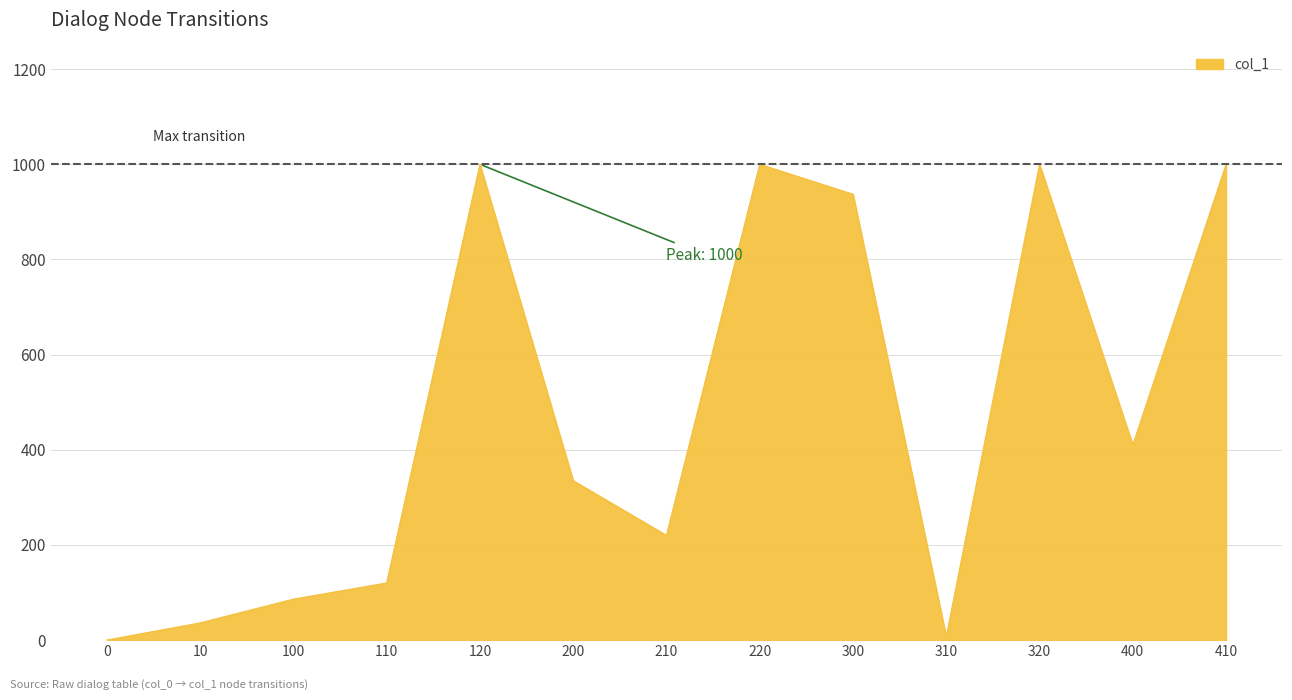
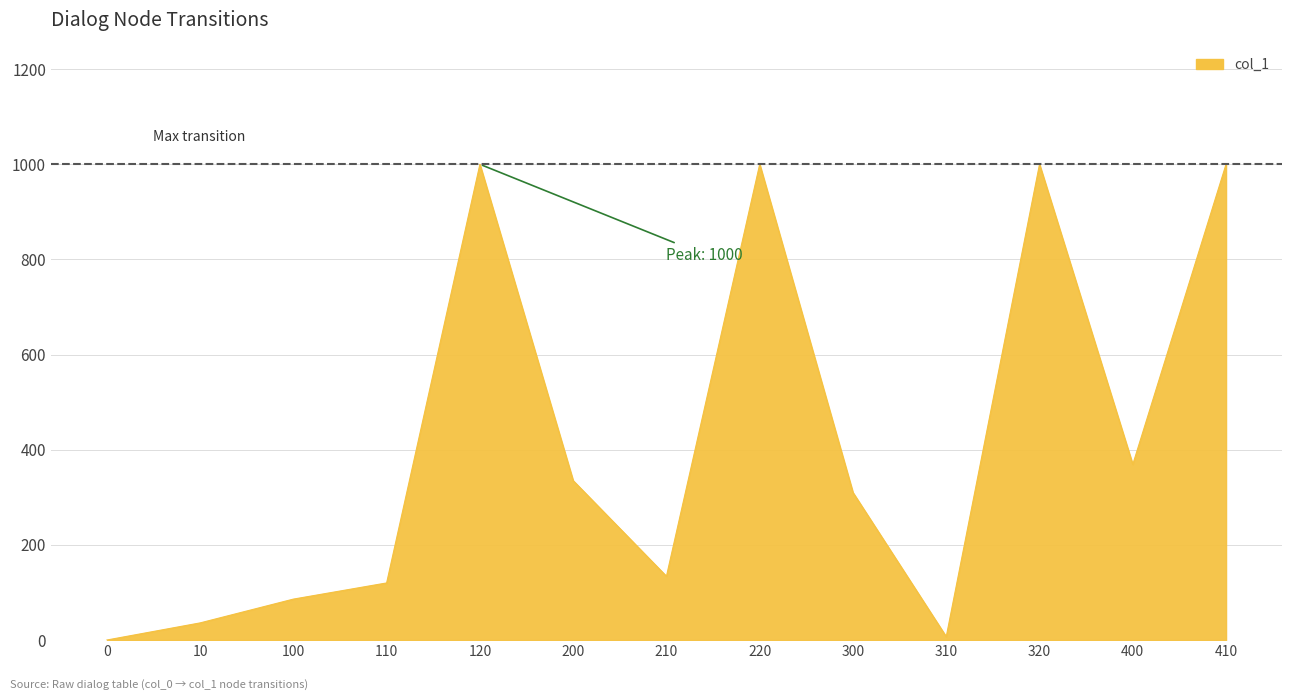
  {
    "0": 0,
    "10": 40,
    "100": 90,
    "110": 120,
    "200": 340,
-   "210": 220,
+   "210": 130,
    "220": 1000,
-   "300": 940,
+   "300": 310,
    "310": 10,
    "320": 1000,
-   "400": 410,
+   "400": 370,
    "410": 1000
  }
